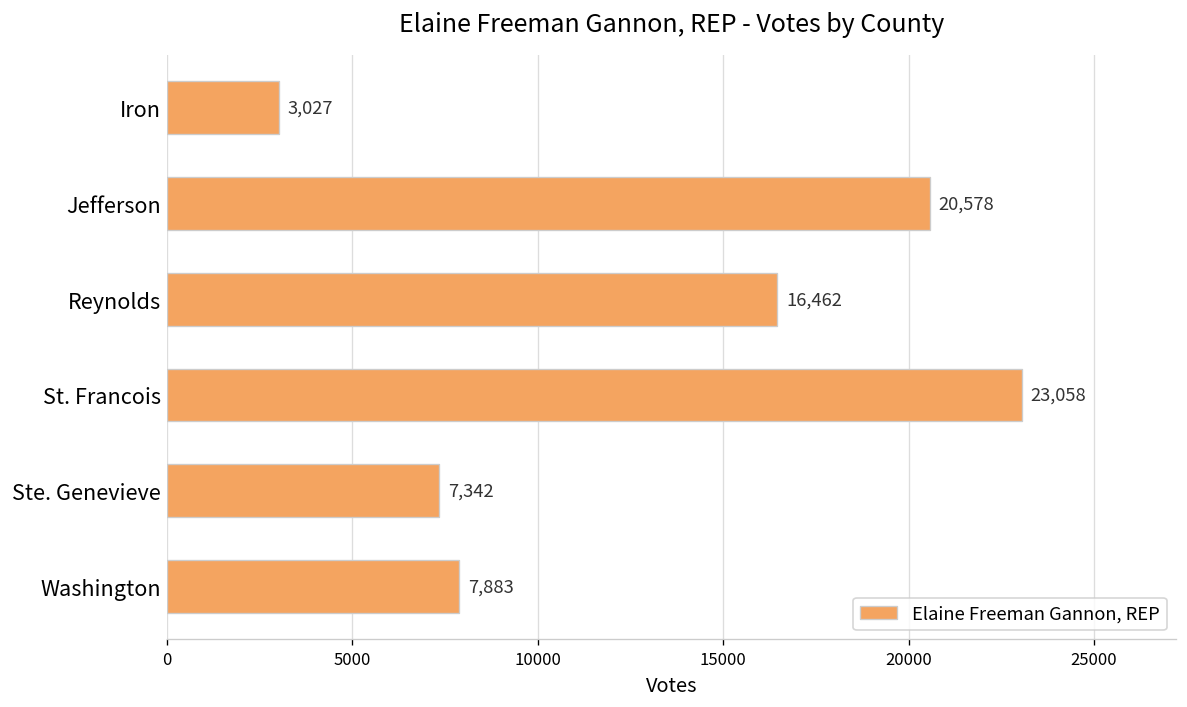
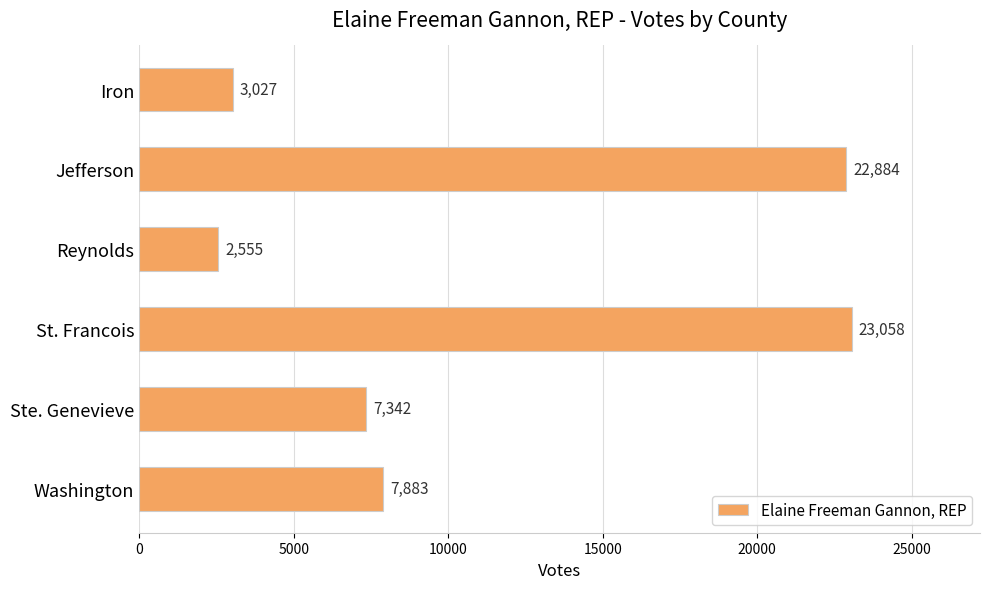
  {
    "Iron": "3,027",
-   "Jefferson": "20,578",
-   "Reynolds": "16,462",
+   "Jefferson": "22,884",
+   "Reynolds": "2,555",
    "St. Francois": "23,058",
    "Ste. Genevieve": "7,342",
    "Washington": "7,883"
  }
